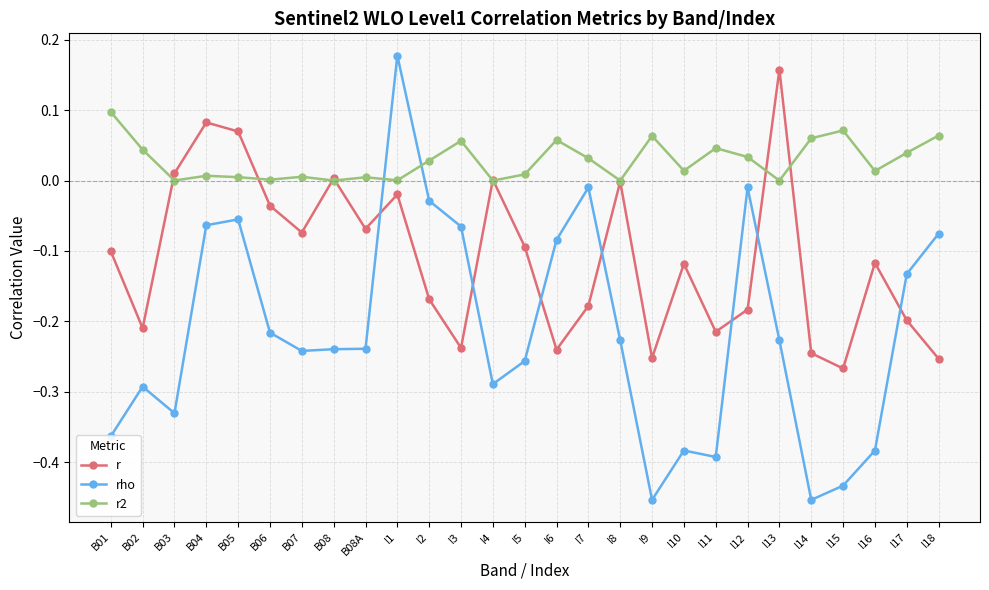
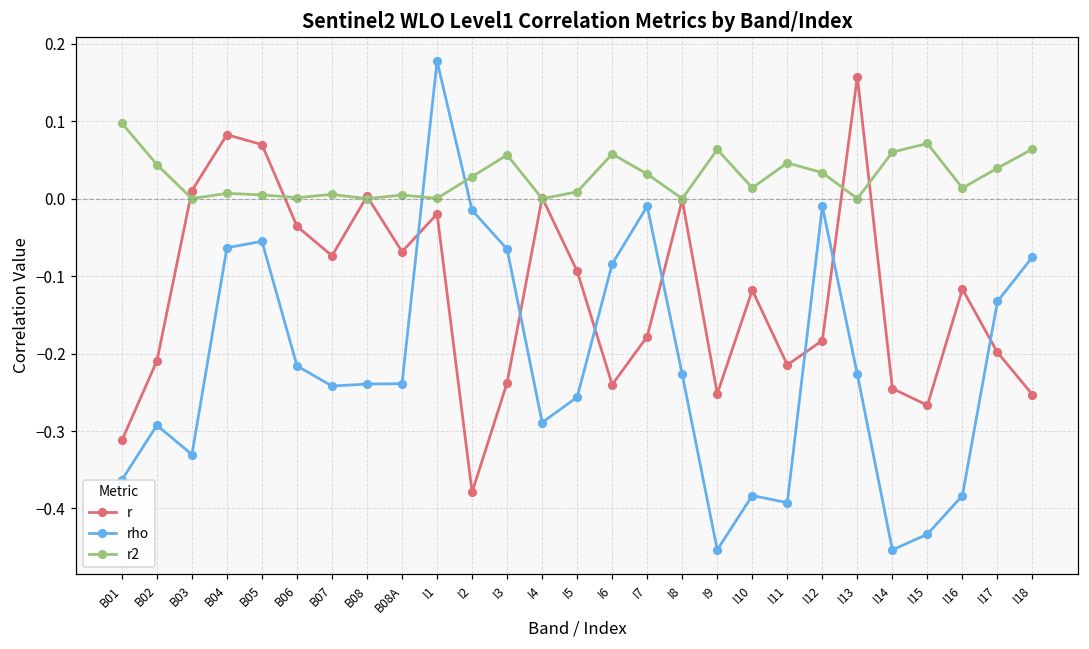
  {
    "r": {
-     "B01": -0.10,
+     "B01": -0.31,
      "B02": -0.21,
      "B03": 0.01,
      "B04": 0.08,
      "B05": 0.07,
      "B06": -0.04,
      "B07": -0.07,
      "B08A": -0.07,
      "I1": -0.02,
-     "I2": -0.17,
+     "I2": -0.38,
      "I3": -0.24,
      "I5": -0.09,
      "I6": -0.24,
      "I7": -0.18,
      "I9": -0.25,
      "I10": -0.12,
      "I11": -0.21,
      "I12": -0.18,
      "I13": 0.16,
      "I14": -0.25,
      "I15": -0.27,
      "I16": -0.12,
      "I17": -0.20,
      "I18": -0.25
    },
    "rho": {
      "B02": -0.29,
      "B03": -0.33,
      "B04": -0.06,
      "B05": -0.06,
      "B06": -0.22,
      "B07": -0.24,
      "B08": -0.24,
      "B08A": -0.24,
      "I1": 0.18,
-     "I2": -0.03,
+     "I2": -0.02,
      "I3": -0.07,
      "I4": -0.29,
      "I5": -0.26,
      "I6": -0.08,
      "I7": -0.01,
      "I8": -0.23,
      "I9": -0.45,
      "I10": -0.38,
      "I11": -0.39,
      "I12": -0.01,
      "I13": -0.23,
      "I14": -0.45,
      "I15": -0.43,
      "I16": -0.38,
      "I17": -0.13,
      "I18": -0.08
    },
    "r2": {
      "B01": 0.10,
      "B02": 0.04,
      "B03": 0.00,
      "B04": 0.01,
      "B05": 0.00,
      "B06": 0.00,
      "B07": 0.01,
      "B08A": 0.00,
      "I1": 0.00,
      "I2": 0.03,
      "I3": 0.06,
      "I5": 0.01,
      "I6": 0.06,
      "I7": 0.03,
      "I9": 0.06,
      "I10": 0.01,
      "I11": 0.05,
      "I12": 0.03,
      "I13": 0.00,
      "I14": 0.06,
      "I15": 0.07,
      "I16": 0.01,
      "I17": 0.04,
      "I18": 0.06
    }
  }
